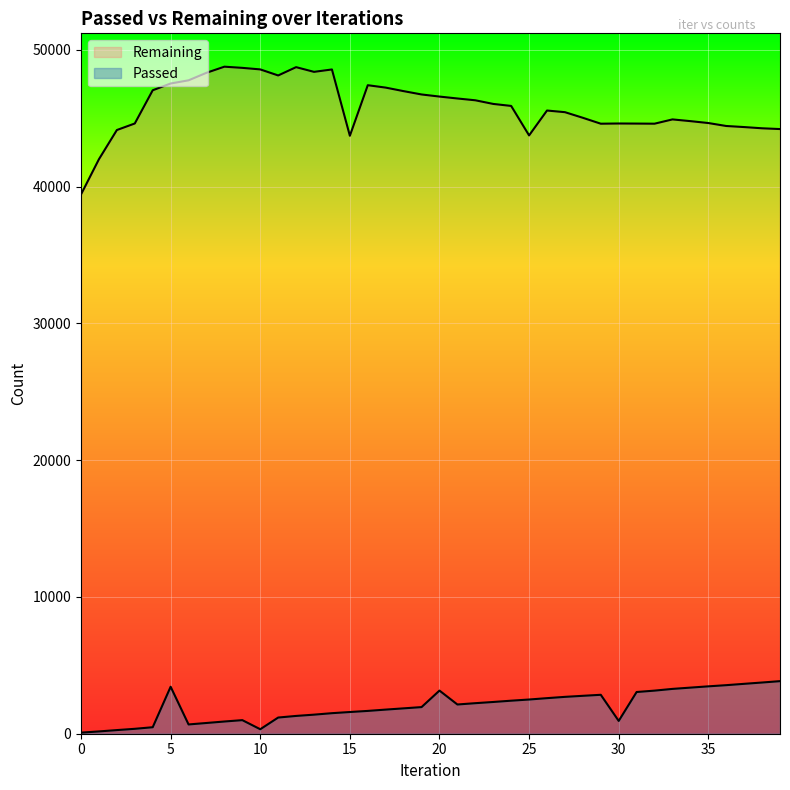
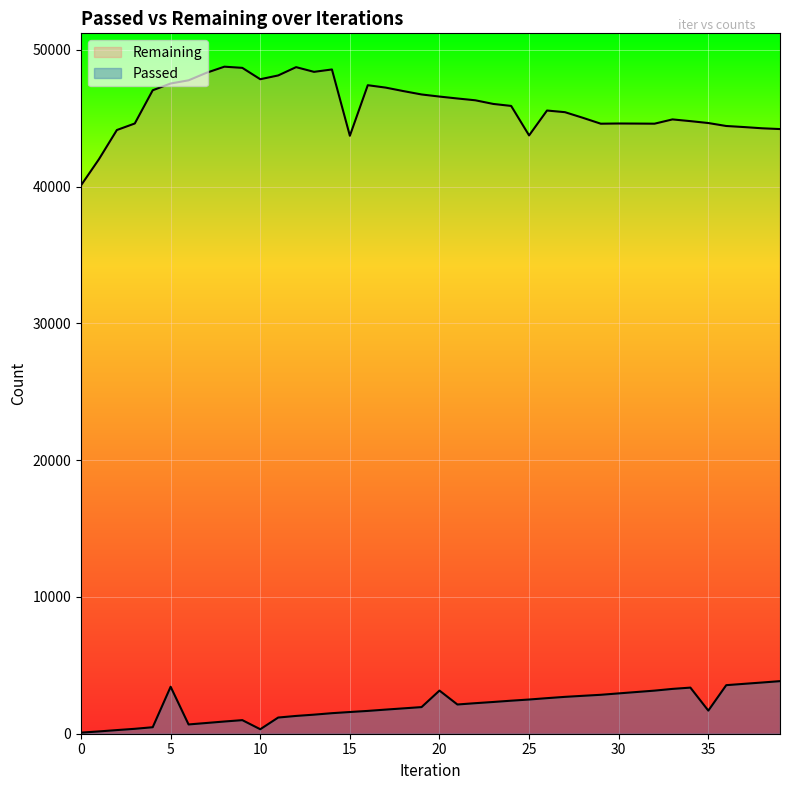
  {
    "Remaining": {
-     "0": 39400,
-     "10": 48600,
+     "0": 40100,
+     "10": 47900,
      "15": 43700,
      "20": 46600,
      "25": 43700,
      "30": 44600,
      "35": 44700
    },
    "Passed": {
      "0": 100,
      "5": 3400,
      "10": 300,
      "15": 1600,
      "20": 3200,
      "25": 2500,
-     "30": 900,
-     "35": 3500
+     "30": 2900,
+     "35": 1700
    }
  }
